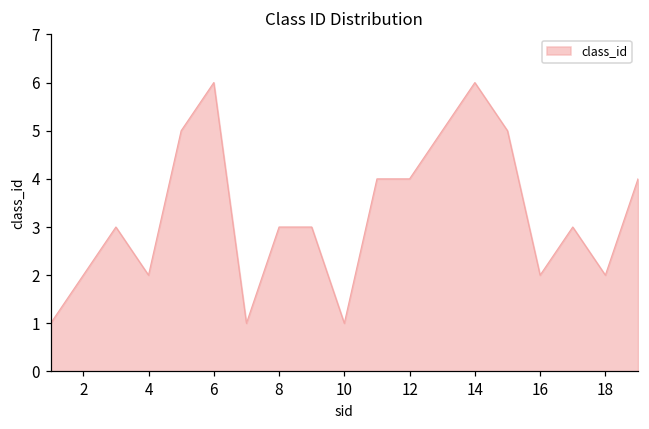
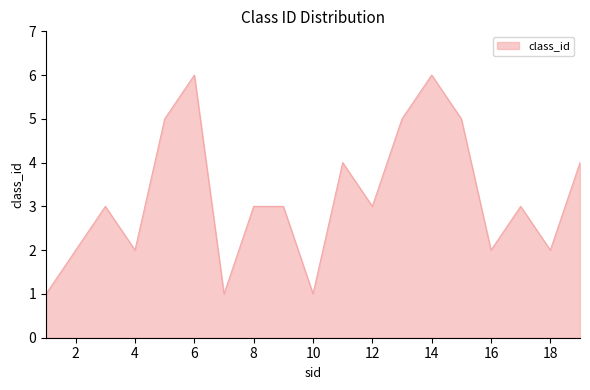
  {
    "2": 2,
    "4": 2,
    "6": 6,
    "8": 3,
    "10": 1,
-   "12": 4,
+   "12": 3,
    "14": 6,
    "16": 2,
    "18": 2
  }
